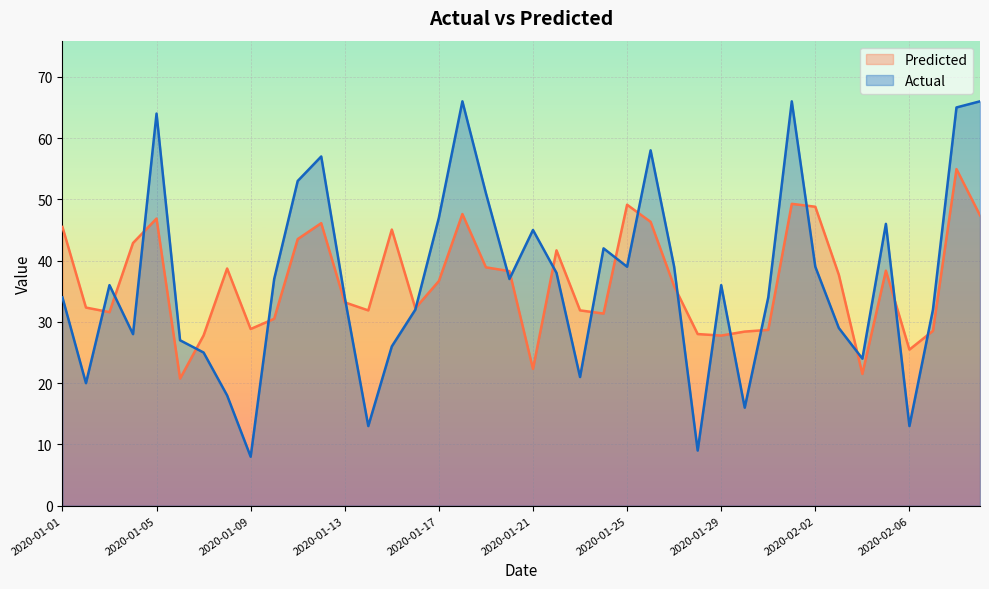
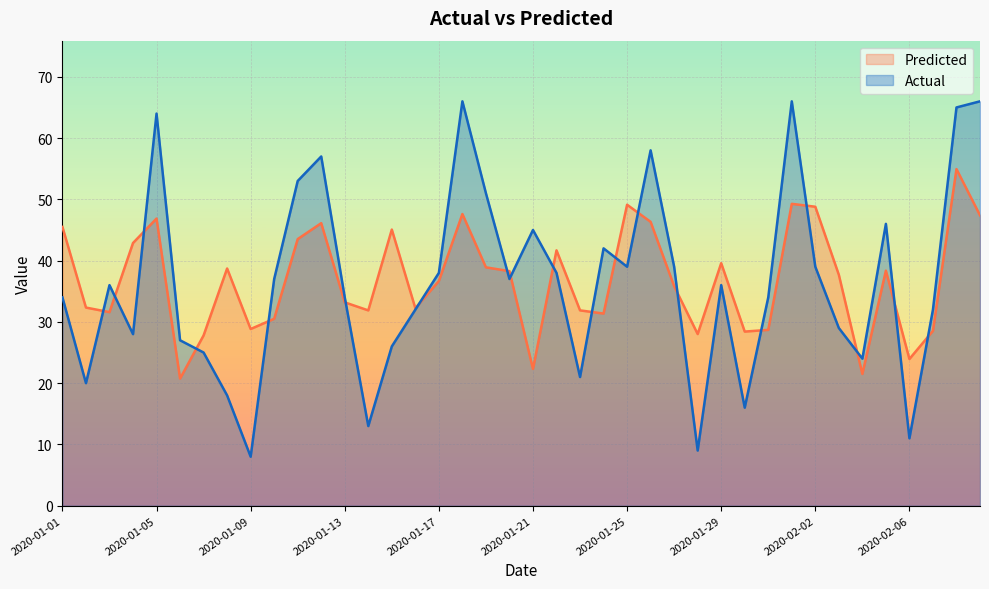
  {
    "Predicted": {
      "2020-01-01": 46,
      "2020-01-05": 47,
      "2020-01-09": 29,
      "2020-01-13": 33,
      "2020-01-17": 37,
      "2020-01-21": 22,
      "2020-01-25": 49,
-     "2020-01-29": 28,
+     "2020-01-29": 40,
      "2020-02-02": 49,
-     "2020-02-06": 25
+     "2020-02-06": 24
    },
    "Actual": {
      "2020-01-01": 34,
      "2020-01-05": 64,
      "2020-01-09": 8,
      "2020-01-13": 34,
-     "2020-01-17": 47,
+     "2020-01-17": 38,
      "2020-01-21": 45,
      "2020-01-25": 39,
      "2020-01-29": 36,
      "2020-02-02": 39,
-     "2020-02-06": 13
+     "2020-02-06": 11
    }
  }
